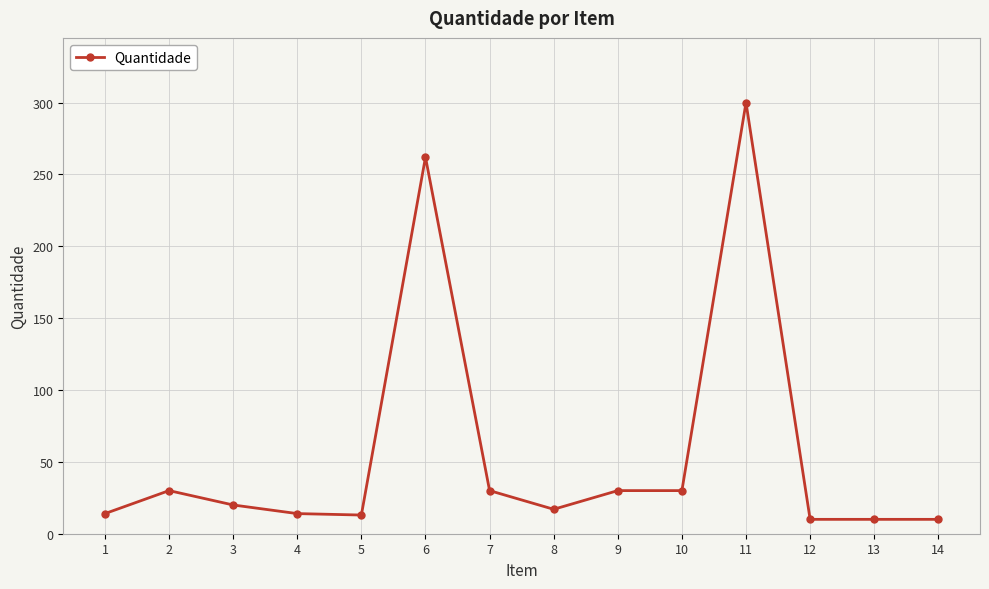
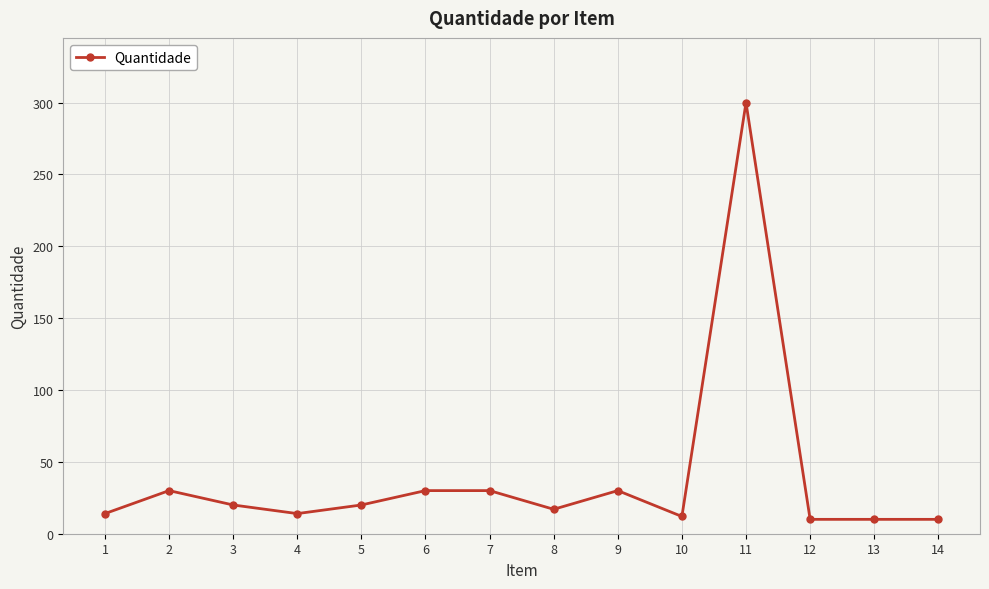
  {
    "1": 14,
    "2": 30,
    "3": 20,
    "4": 14,
-   "5": 13,
-   "6": 262,
+   "5": 20,
+   "6": 30,
    "7": 30,
    "8": 17,
    "9": 30,
-   "10": 30,
+   "10": 12,
    "11": 300,
    "12": 10,
    "13": 10,
    "14": 10
  }
